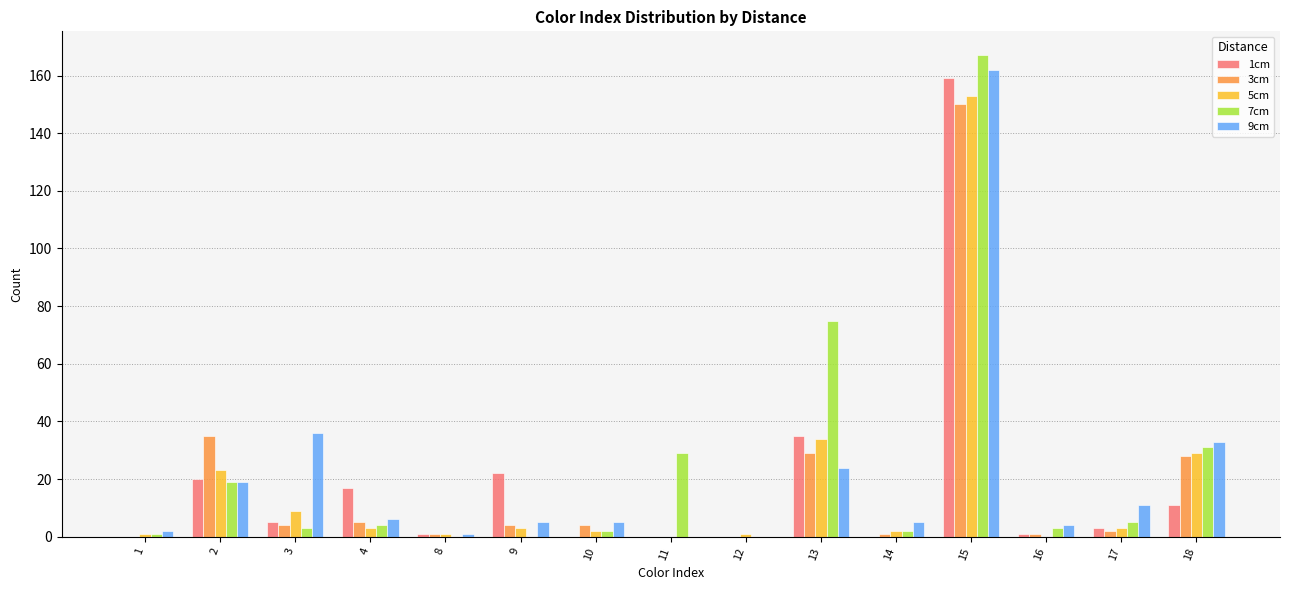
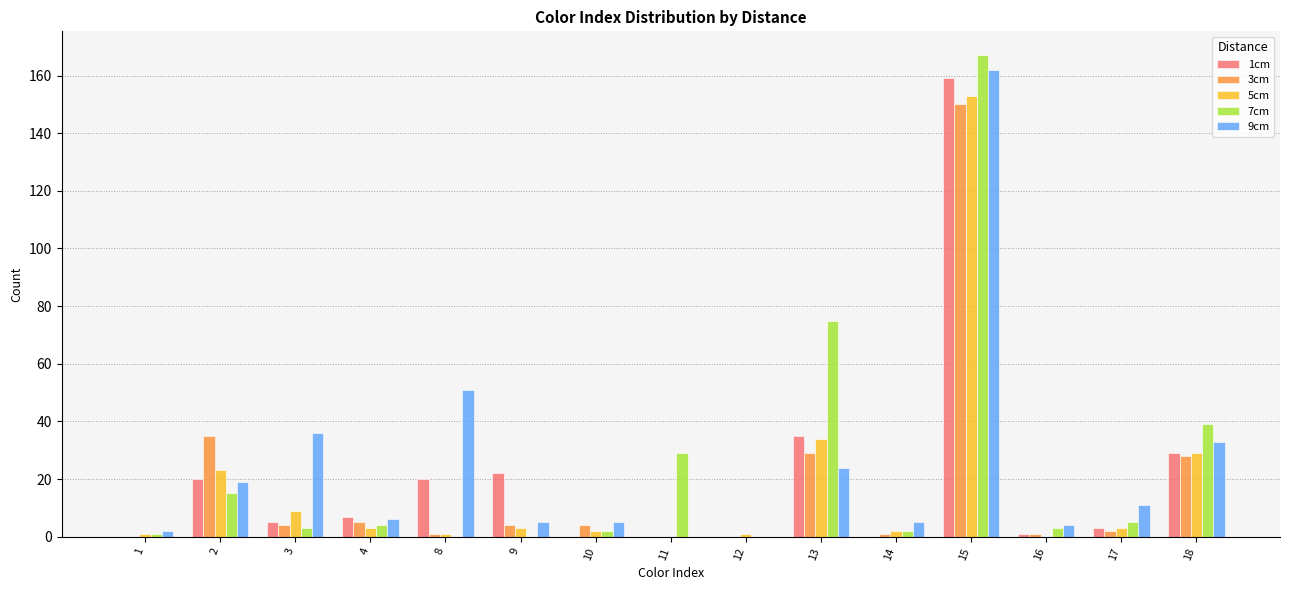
  {
    "1cm": {
      "1": 0,
      "2": 20,
      "3": 5,
-     "4": 17,
-     "8": 1,
+     "4": 7,
+     "8": 20,
      "9": 22,
      "10": 0,
      "11": 0,
      "12": 0,
      "13": 35,
      "14": 0,
      "15": 159,
      "16": 1,
      "17": 3,
-     "18": 11
+     "18": 29
    },
    "7cm": {
      "1": 1,
-     "2": 19,
+     "2": 15,
      "3": 3,
      "4": 4,
      "8": 0,
      "9": 0,
      "10": 2,
      "11": 29,
      "12": 0,
      "13": 75,
      "14": 2,
      "15": 167,
      "16": 3,
      "17": 5,
-     "18": 31
+     "18": 39
    },
    "9cm": {
      "1": 2,
      "2": 19,
      "3": 36,
      "4": 6,
-     "8": 1,
+     "8": 51,
      "9": 5,
      "10": 5,
      "11": 0,
      "12": 0,
      "13": 24,
      "14": 5,
      "15": 162,
      "16": 4,
      "17": 11,
      "18": 33
    }
  }
